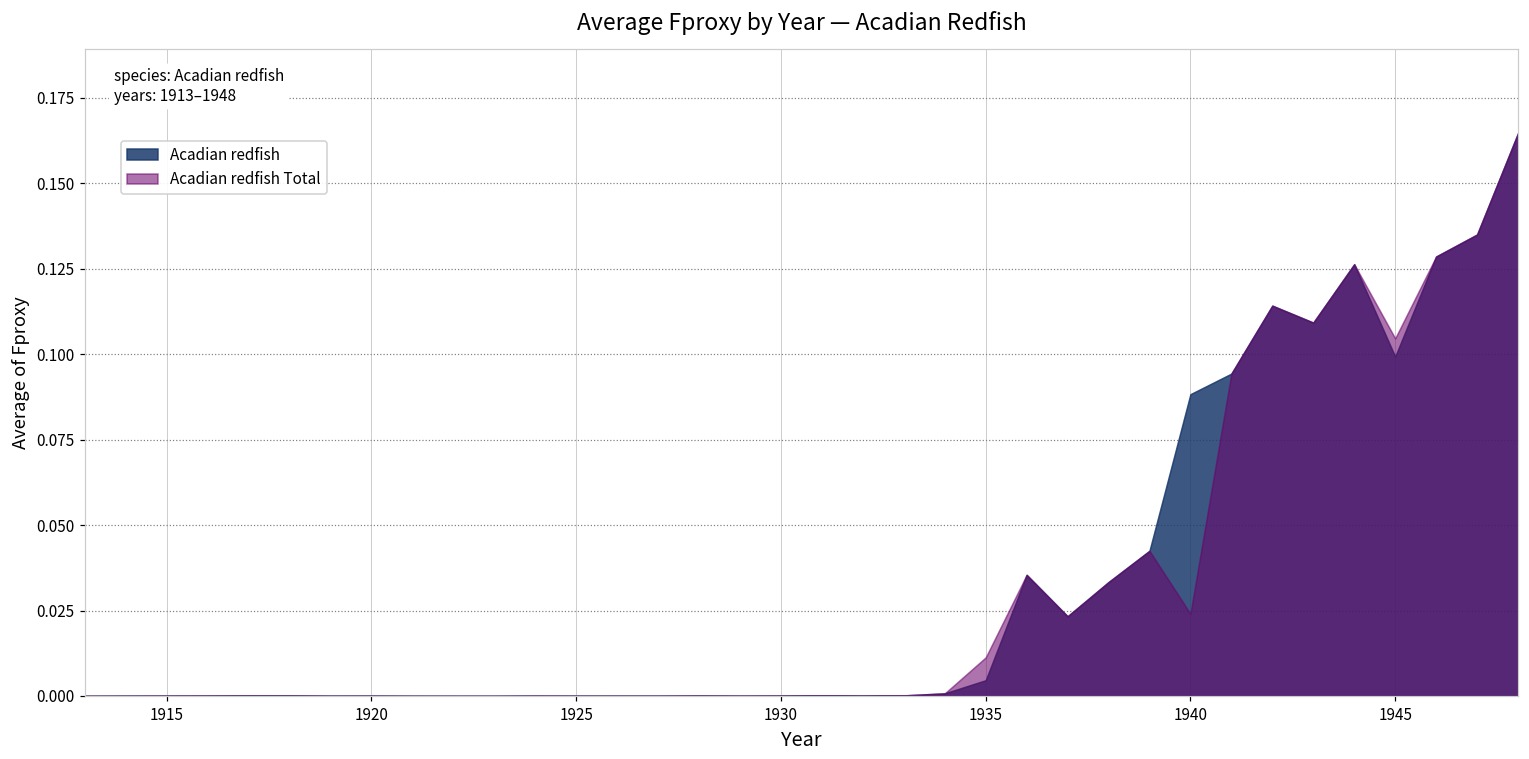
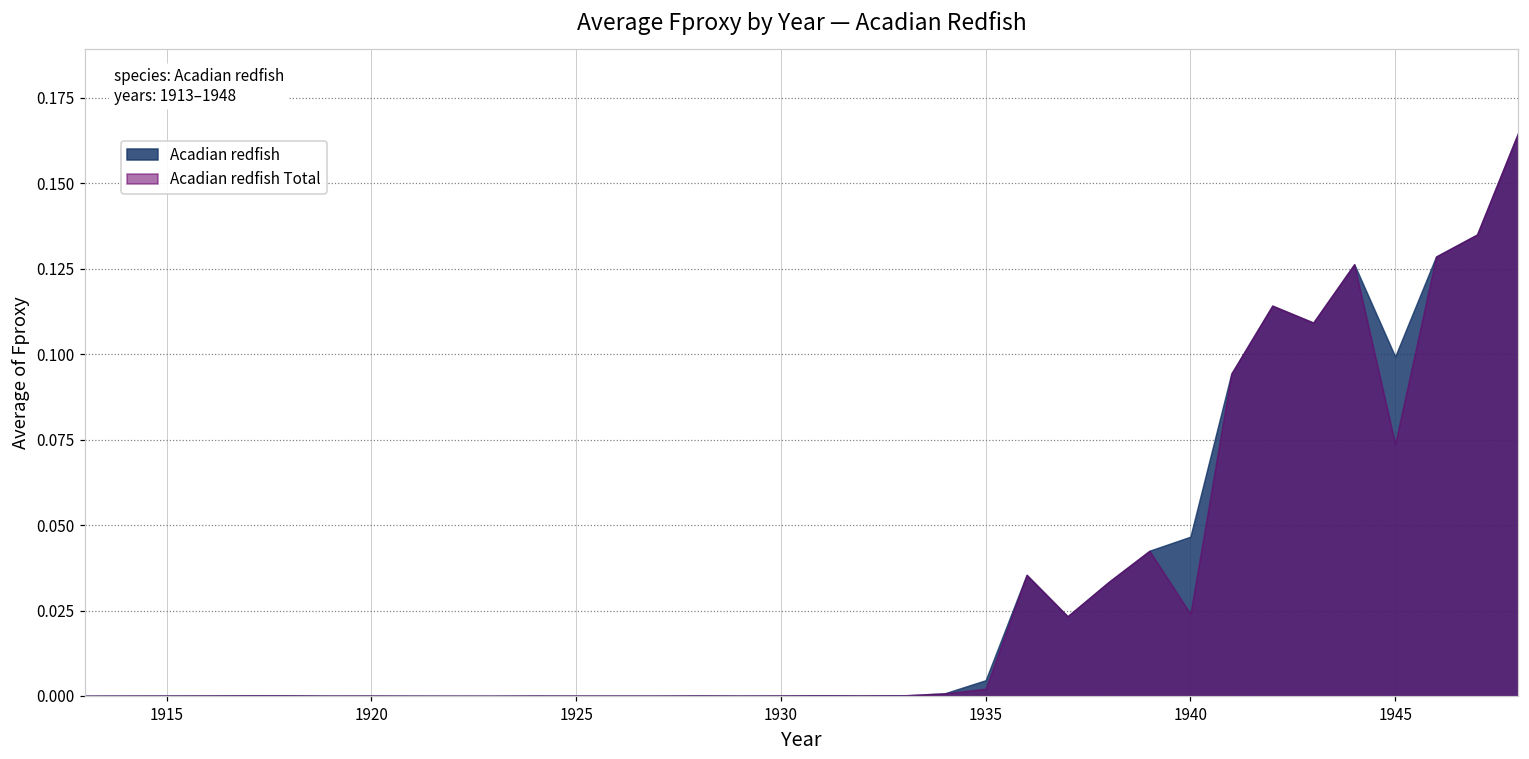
  {
    "Acadian redfish": {
      "1935": 0.005,
-     "1940": 0.088,
+     "1940": 0.047,
      "1945": 0.099
    },
    "Acadian redfish Total": {
-     "1935": 0.011,
+     "1935": 0.002,
      "1940": 0.024,
-     "1945": 0.105
+     "1945": 0.074
    }
  }
